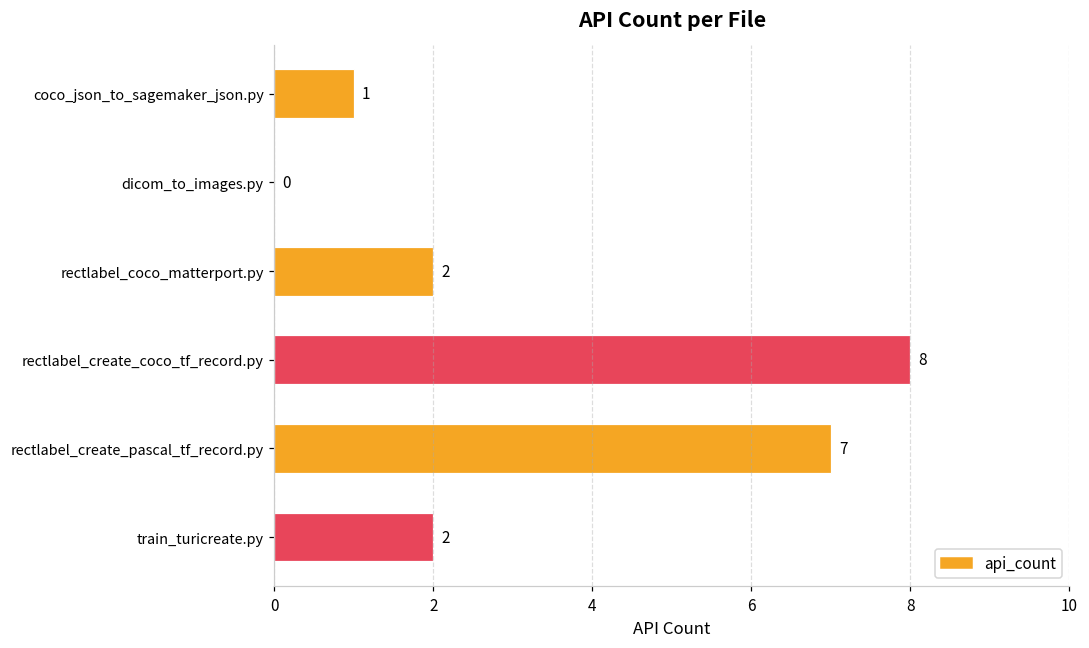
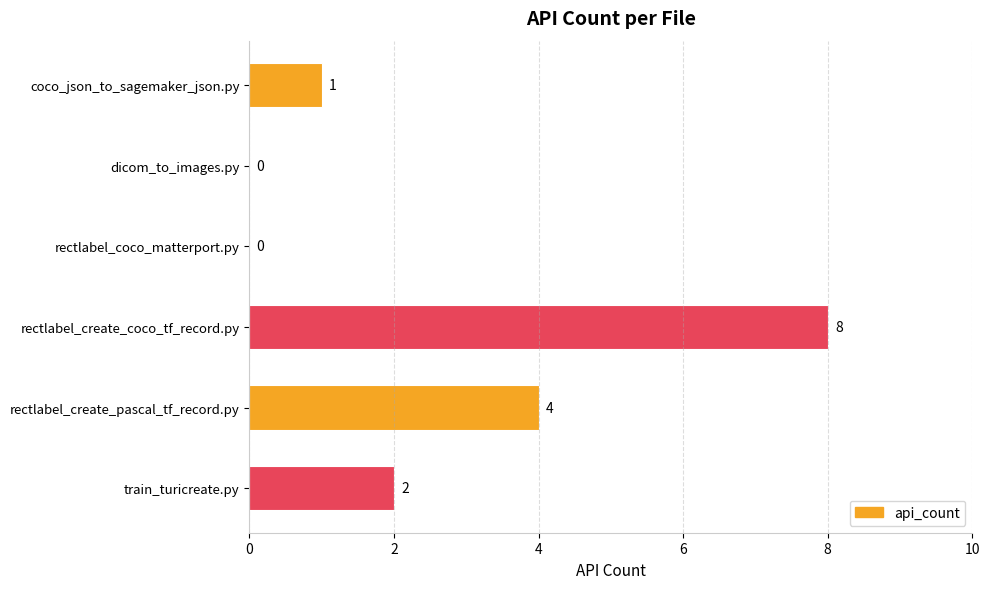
  {
    "coco_json_to_sagemaker_json.py": 1,
    "dicom_to_images.py": 0,
-   "rectlabel_coco_matterport.py": 2,
+   "rectlabel_coco_matterport.py": 0,
    "rectlabel_create_coco_tf_record.py": 8,
-   "rectlabel_create_pascal_tf_record.py": 7,
+   "rectlabel_create_pascal_tf_record.py": 4,
    "train_turicreate.py": 2
  }
